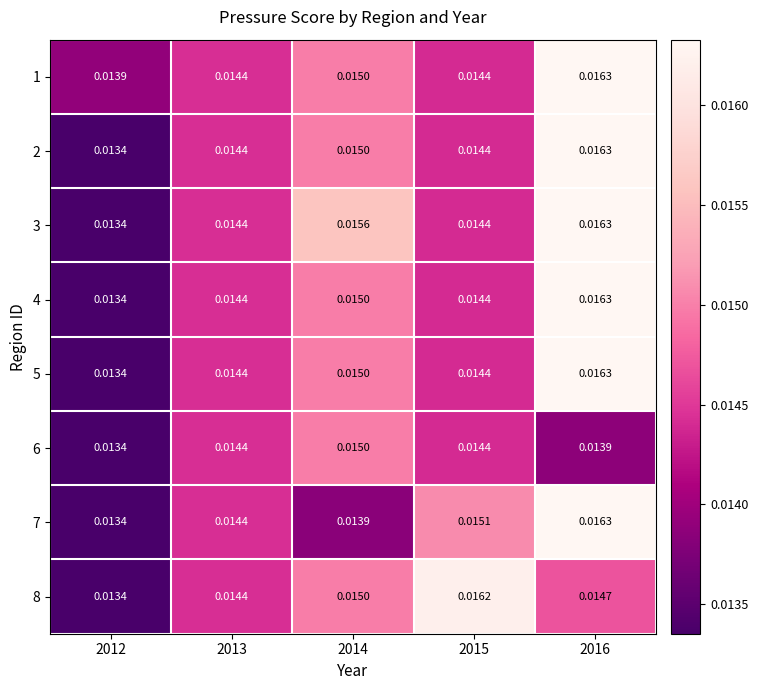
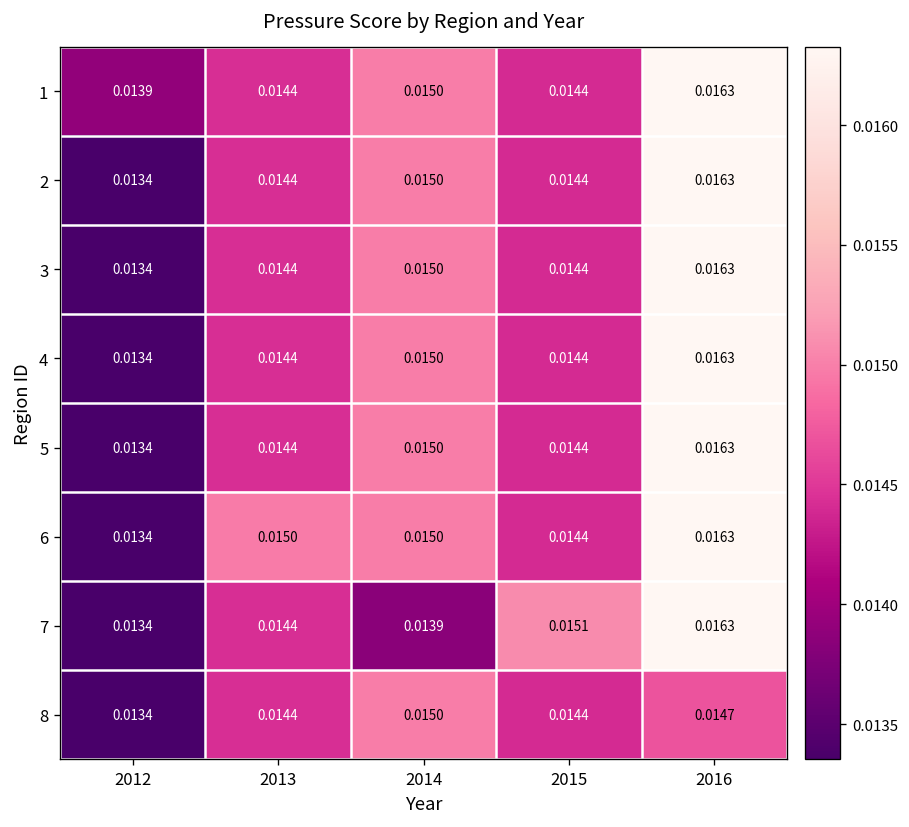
  {
    "1": {
      "2012": 0.0139,
      "2013": 0.0144,
      "2014": 0.0150,
      "2015": 0.0144,
      "2016": 0.0163
    },
    "2": {
      "2012": 0.0134,
      "2013": 0.0144,
      "2014": 0.0150,
      "2015": 0.0144,
      "2016": 0.0163
    },
    "3": {
      "2012": 0.0134,
      "2013": 0.0144,
-     "2014": 0.0156,
+     "2014": 0.0150,
      "2015": 0.0144,
      "2016": 0.0163
    },
    "4": {
      "2012": 0.0134,
      "2013": 0.0144,
      "2014": 0.0150,
      "2015": 0.0144,
      "2016": 0.0163
    },
    "5": {
      "2012": 0.0134,
      "2013": 0.0144,
      "2014": 0.0150,
      "2015": 0.0144,
      "2016": 0.0163
    },
    "6": {
      "2012": 0.0134,
-     "2013": 0.0144,
+     "2013": 0.0150,
      "2014": 0.0150,
      "2015": 0.0144,
-     "2016": 0.0139
+     "2016": 0.0163
    },
    "7": {
      "2012": 0.0134,
      "2013": 0.0144,
      "2014": 0.0139,
      "2015": 0.0151,
      "2016": 0.0163
    },
    "8": {
      "2012": 0.0134,
      "2013": 0.0144,
      "2014": 0.0150,
-     "2015": 0.0162,
+     "2015": 0.0144,
      "2016": 0.0147
    }
  }
